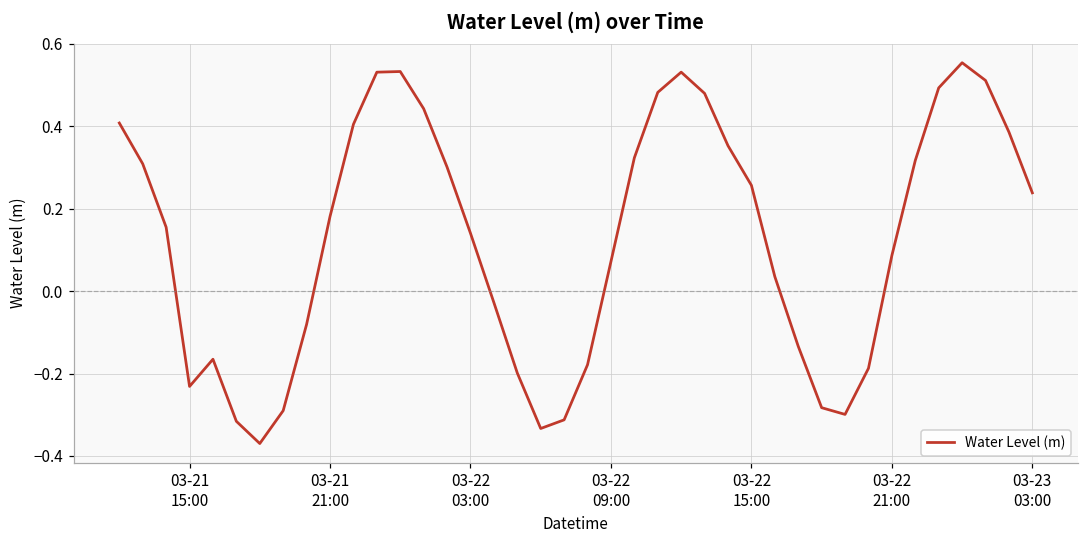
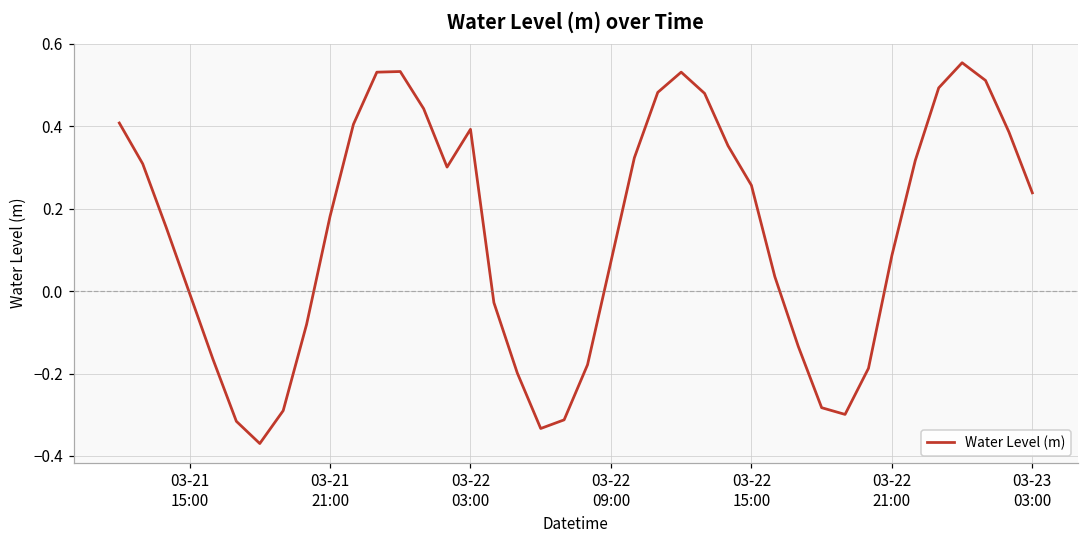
  {
-   "03-21 15:00": -0.23,
+   "03-21 15:00": -0.01,
    "03-21 21:00": 0.18,
-   "03-22 03:00": 0.14,
+   "03-22 03:00": 0.39,
    "03-22 09:00": 0.07,
    "03-22 15:00": 0.26,
    "03-22 21:00": 0.09,
    "03-23 03:00": 0.24
  }
